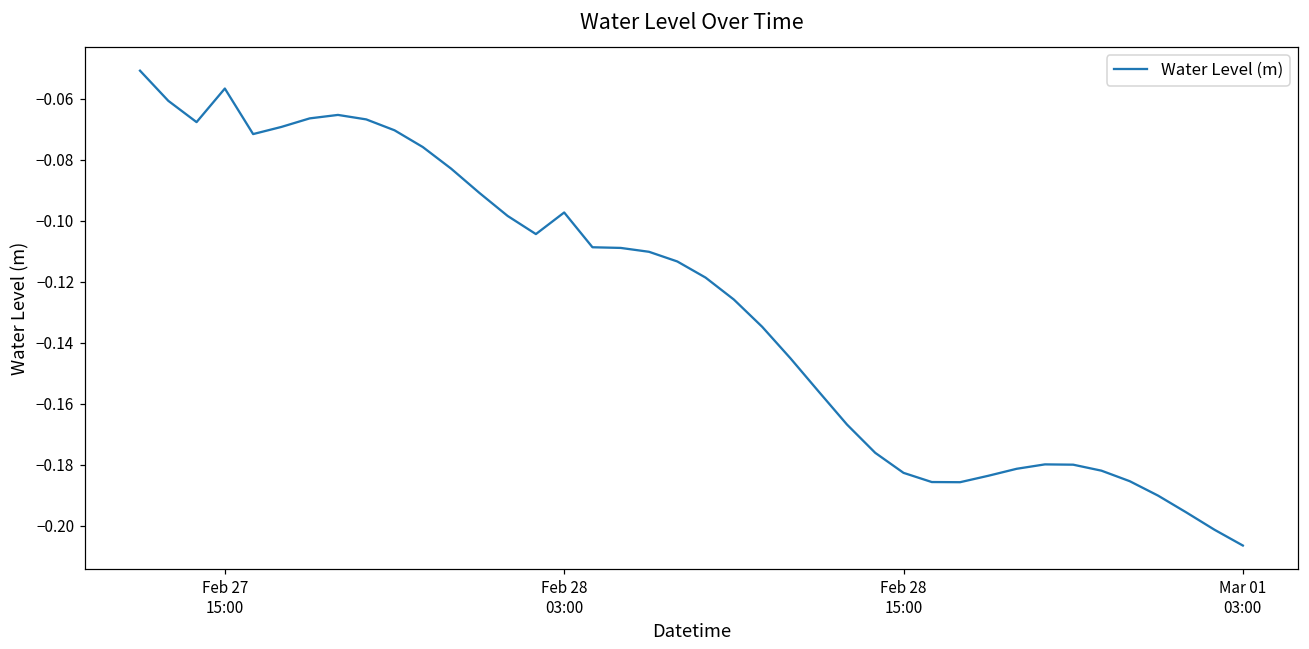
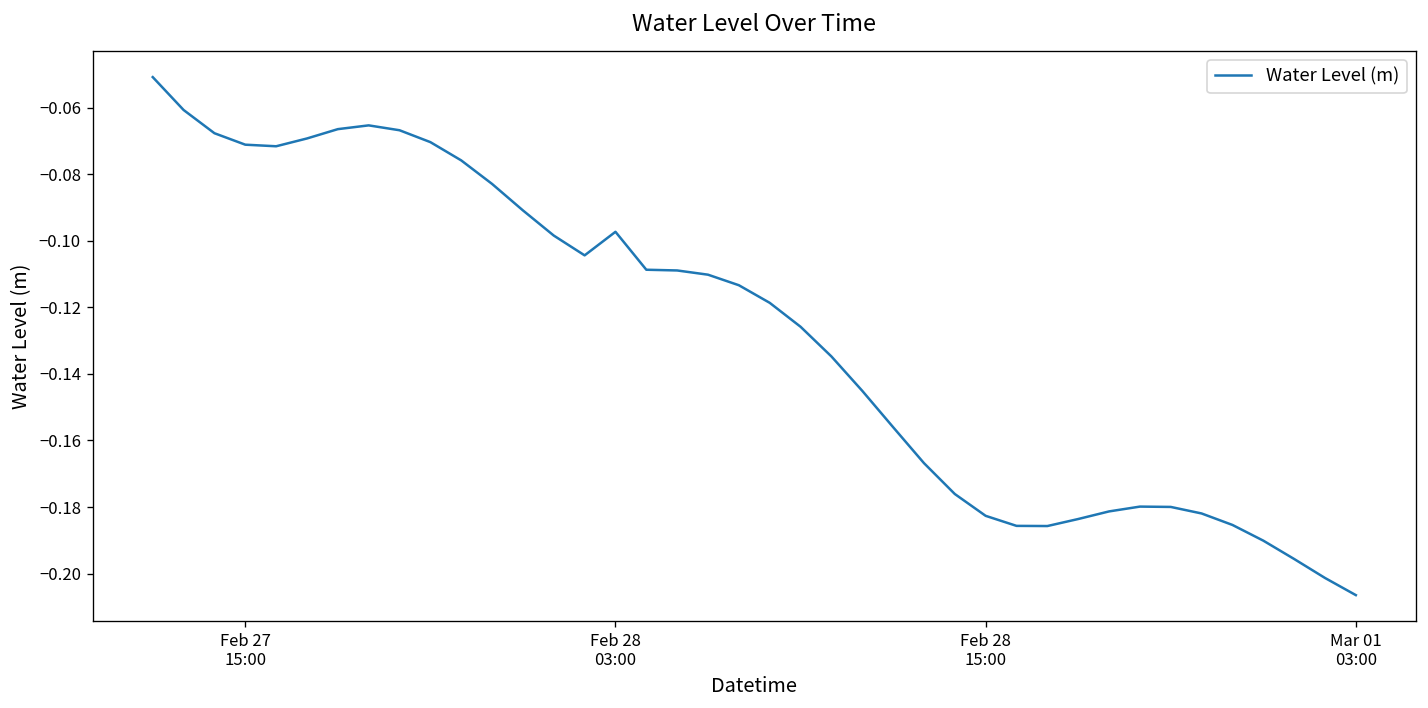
  {
-   "Feb 27 15:00": -0.057,
+   "Feb 27 15:00": -0.071,
    "Feb 28 03:00": -0.097,
    "Feb 28 15:00": -0.183,
    "Mar 01 03:00": -0.206
  }
